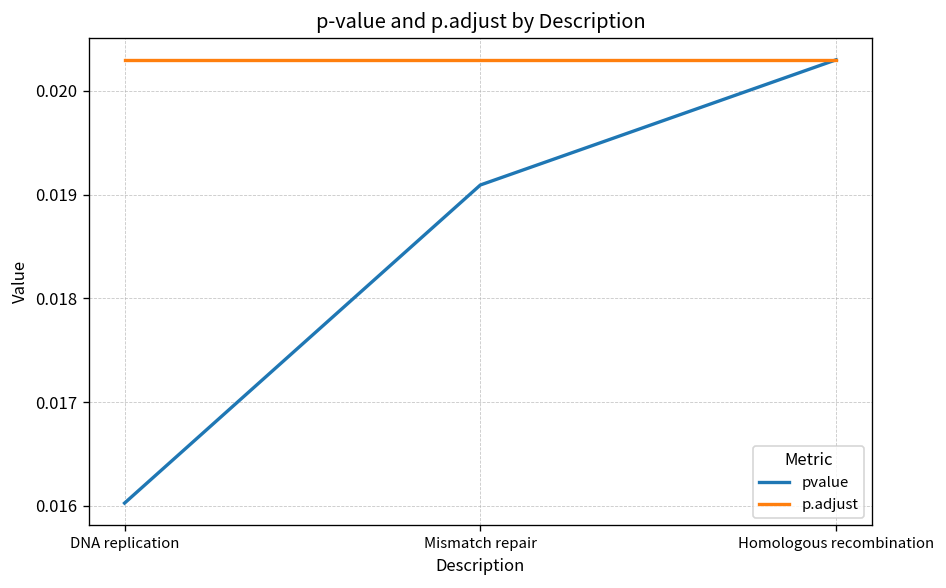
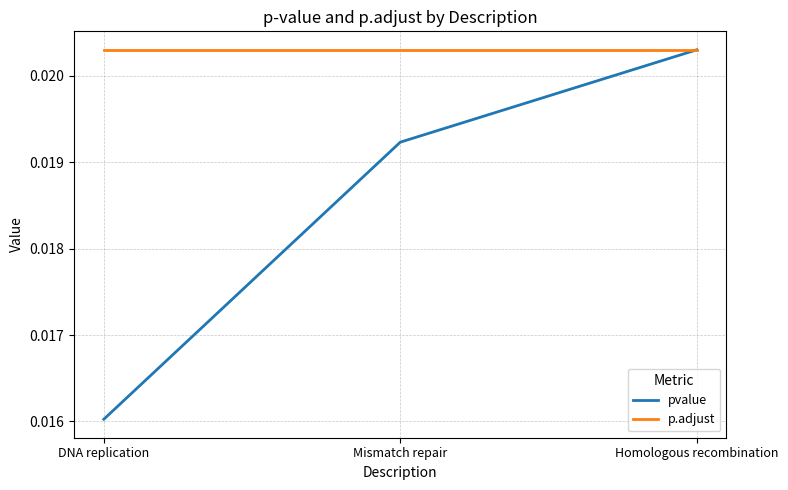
  {
    "pvalue": {
      "DNA replication": 0.0160,
-     "Mismatch repair": 0.0191
+     "Mismatch repair": 0.0192
    },
    "p.adjust": {
      "DNA replication": 0.0203,
      "Mismatch repair": 0.0203
    }
  }
